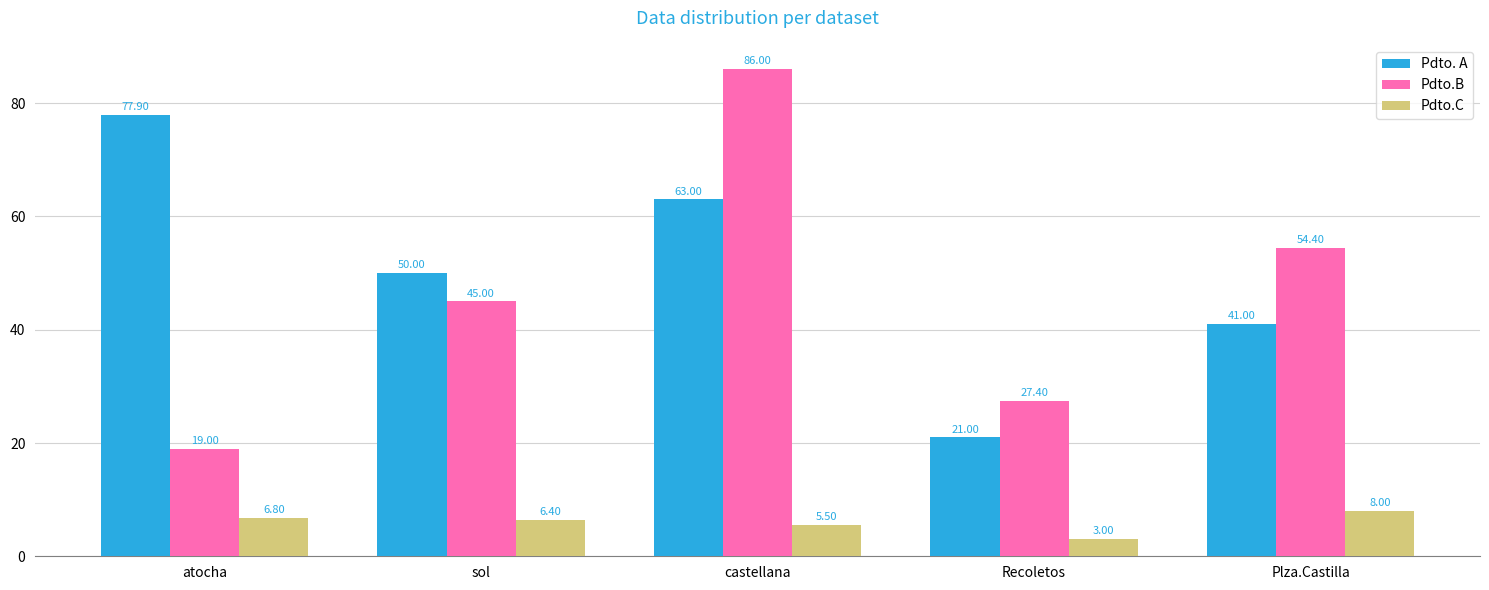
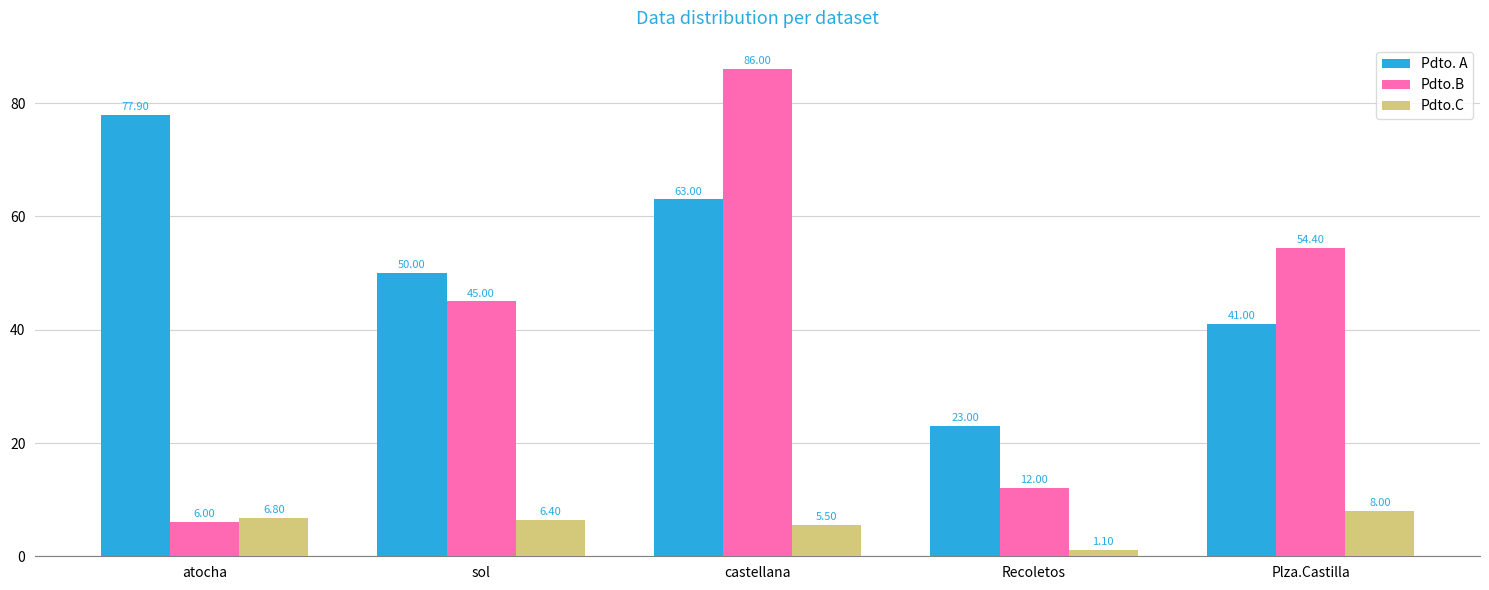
  {
    "Pdto. A": {
      "atocha": 77.90,
      "sol": 50.00,
      "castellana": 63.00,
-     "Recoletos": 21.00,
+     "Recoletos": 23.00,
      "Plza.Castilla": 41.00
    },
    "Pdto.B": {
-     "atocha": 19.00,
+     "atocha": 6.00,
      "sol": 45.00,
      "castellana": 86.00,
-     "Recoletos": 27.40,
+     "Recoletos": 12.00,
      "Plza.Castilla": 54.40
    },
    "Pdto.C": {
      "atocha": 6.80,
      "sol": 6.40,
      "castellana": 5.50,
-     "Recoletos": 3.00,
+     "Recoletos": 1.10,
      "Plza.Castilla": 8.00
    }
  }
